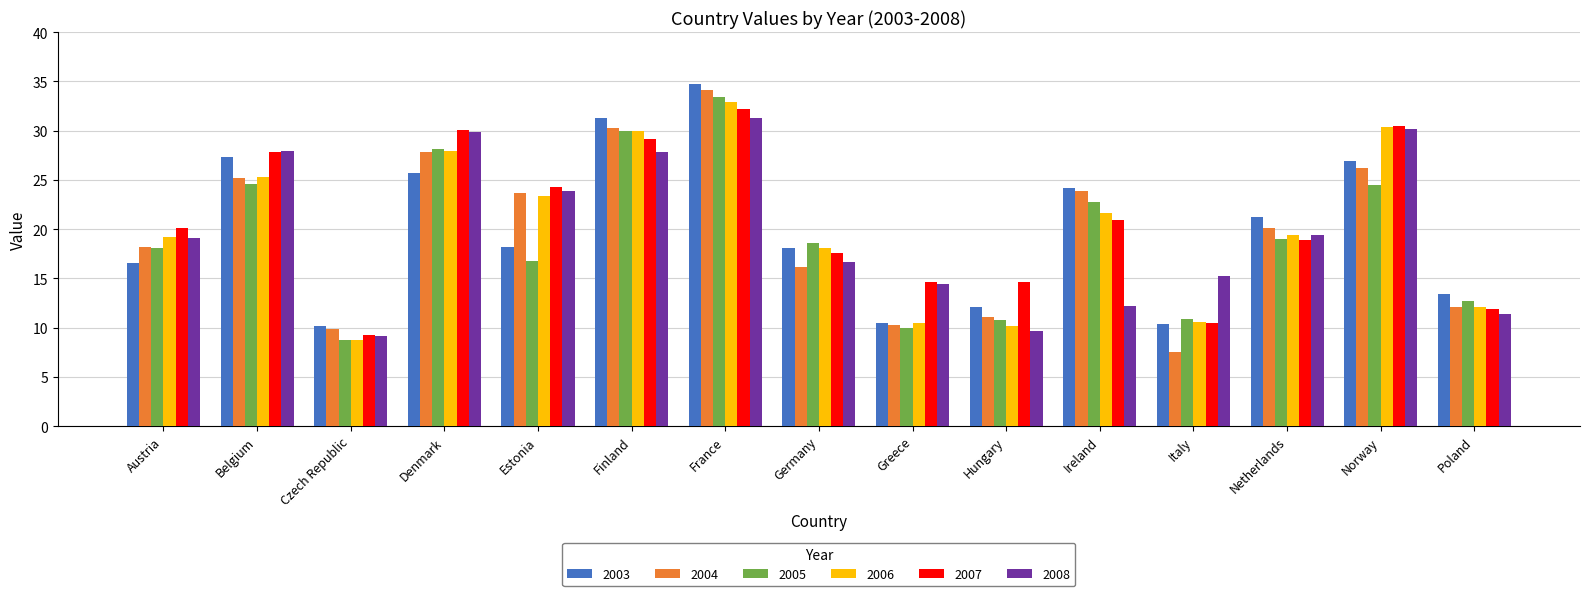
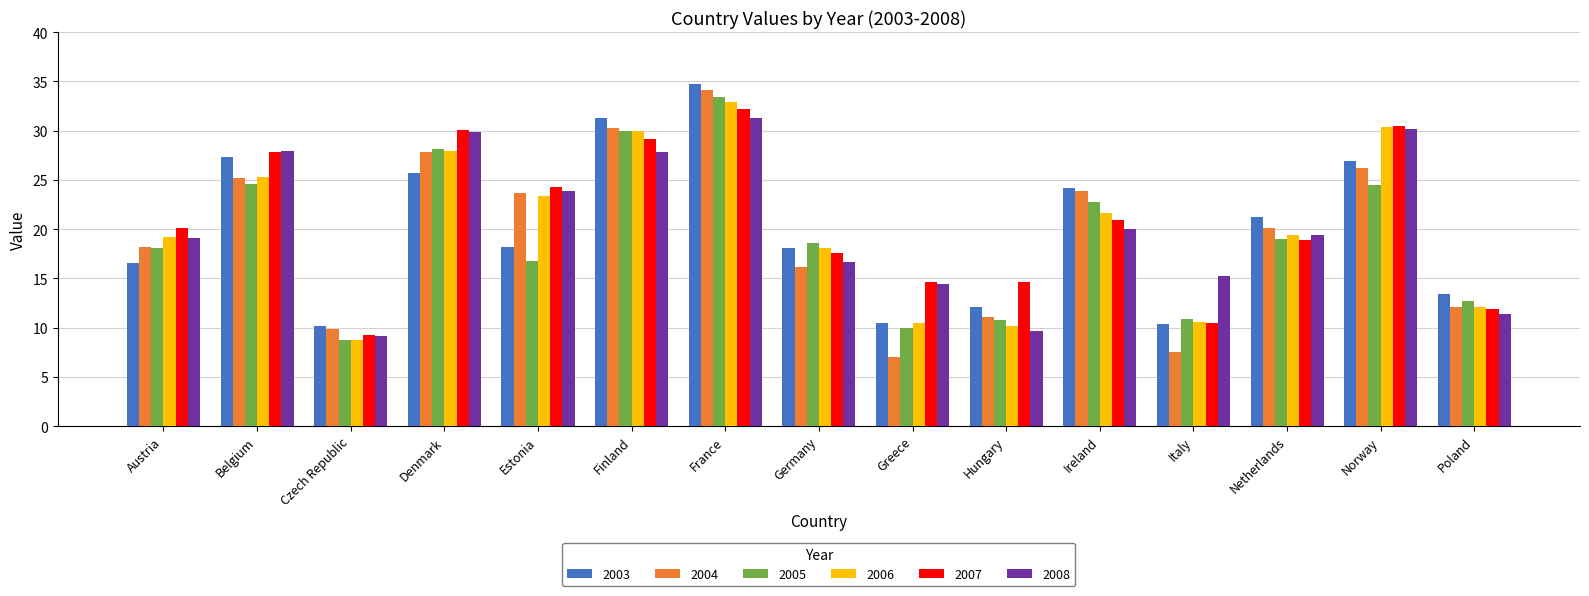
  {
    "2003": {
      "Austria": 17,
      "Belgium": 27,
      "Czech Republic": 10,
      "Denmark": 26,
      "Estonia": 18,
      "Finland": 31,
      "France": 35,
      "Germany": 18,
      "Greece": 10,
      "Hungary": 12,
      "Ireland": 24,
      "Italy": 10,
      "Netherlands": 21,
      "Norway": 27,
      "Poland": 13
    },
    "2004": {
      "Austria": 18,
      "Belgium": 25,
      "Czech Republic": 10,
      "Denmark": 28,
      "Estonia": 24,
      "Finland": 30,
      "France": 34,
      "Germany": 16,
-     "Greece": 10,
+     "Greece": 7,
      "Hungary": 11,
      "Ireland": 24,
      "Italy": 8,
      "Netherlands": 20,
      "Norway": 26,
      "Poland": 12
    },
    "2005": {
      "Austria": 18,
      "Belgium": 25,
      "Czech Republic": 9,
      "Denmark": 28,
      "Estonia": 17,
      "Finland": 30,
      "France": 33,
      "Germany": 19,
      "Greece": 10,
      "Hungary": 11,
      "Ireland": 23,
      "Italy": 11,
      "Netherlands": 19,
      "Norway": 24,
      "Poland": 13
    },
    "2006": {
      "Austria": 19,
      "Belgium": 25,
      "Czech Republic": 9,
      "Denmark": 28,
      "Estonia": 23,
      "Finland": 30,
      "France": 33,
      "Germany": 18,
      "Greece": 10,
      "Hungary": 10,
      "Ireland": 22,
      "Italy": 11,
      "Netherlands": 19,
      "Norway": 30,
      "Poland": 12
    },
    "2007": {
      "Austria": 20,
      "Belgium": 28,
      "Czech Republic": 9,
      "Denmark": 30,
      "Estonia": 24,
      "Finland": 29,
      "France": 32,
      "Germany": 18,
      "Greece": 15,
      "Hungary": 15,
      "Ireland": 21,
      "Italy": 10,
      "Netherlands": 19,
      "Norway": 30,
      "Poland": 12
    },
    "2008": {
      "Austria": 19,
      "Belgium": 28,
      "Czech Republic": 9,
      "Denmark": 30,
      "Estonia": 24,
      "Finland": 28,
      "France": 31,
      "Germany": 17,
      "Greece": 14,
      "Hungary": 10,
-     "Ireland": 12,
+     "Ireland": 20,
      "Italy": 15,
      "Netherlands": 19,
      "Norway": 30,
      "Poland": 11
    }
  }
